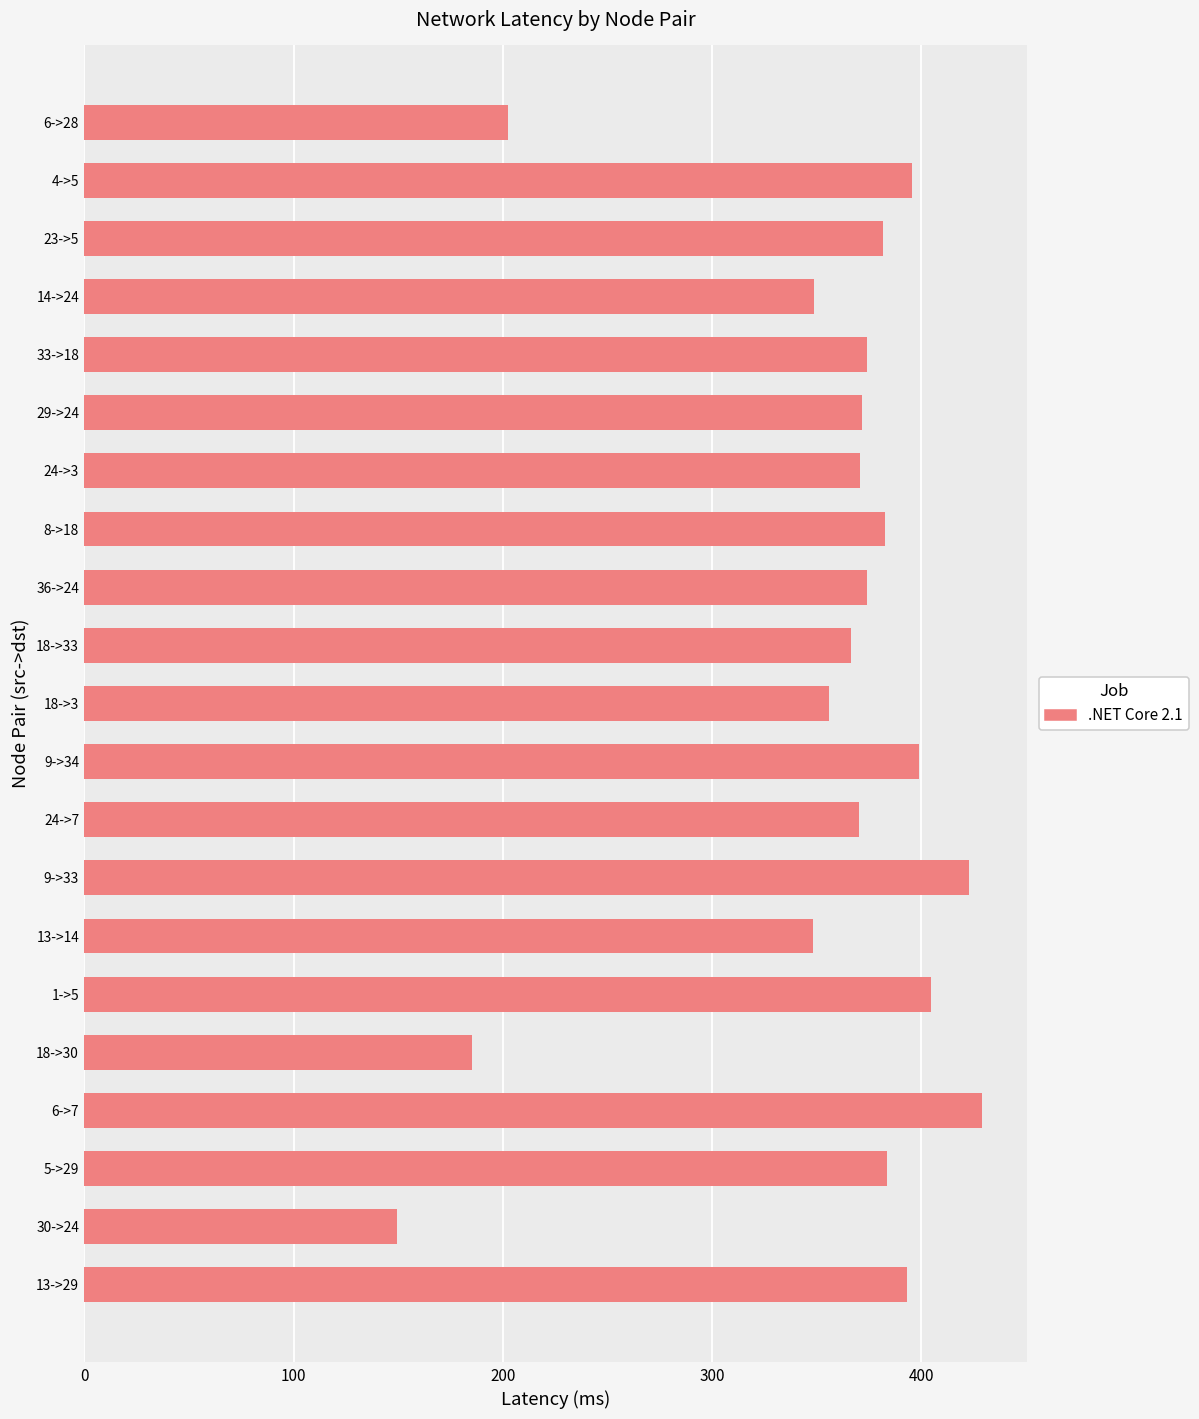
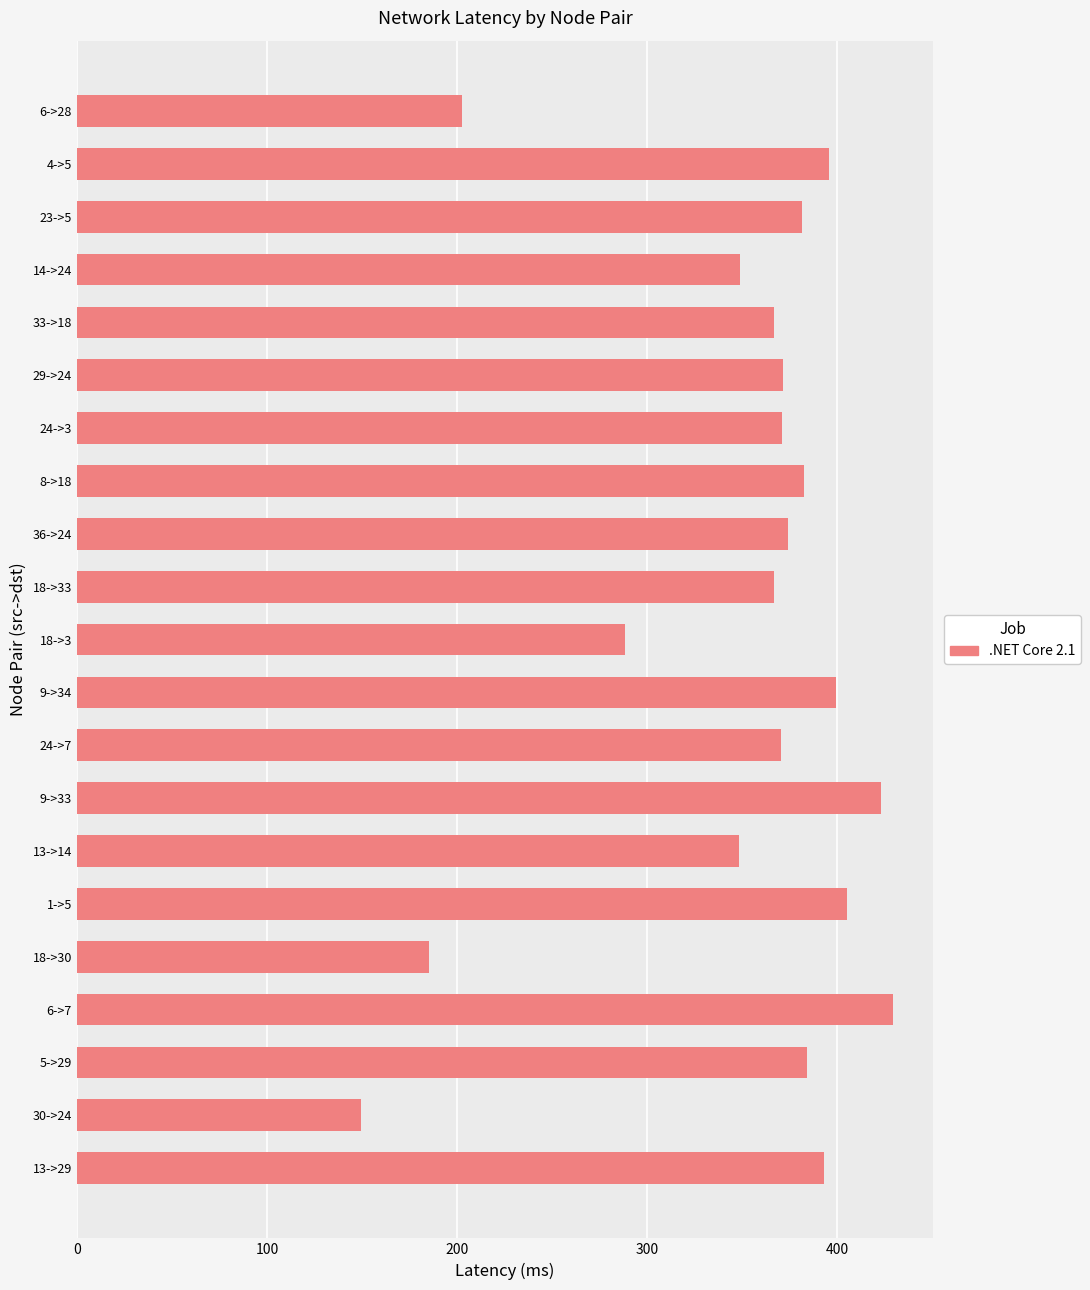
  {
    "6->28": 202,
    "4->5": 396,
    "23->5": 382,
    "14->24": 349,
-   "33->18": 374,
+   "33->18": 367,
    "29->24": 372,
    "24->3": 371,
    "8->18": 382,
    "36->24": 374,
    "18->33": 367,
-   "18->3": 356,
+   "18->3": 288,
    "9->34": 399,
    "24->7": 370,
    "9->33": 423,
    "13->14": 348,
    "1->5": 405,
    "18->30": 185,
    "6->7": 429,
    "5->29": 384,
    "30->24": 150,
    "13->29": 393
  }
